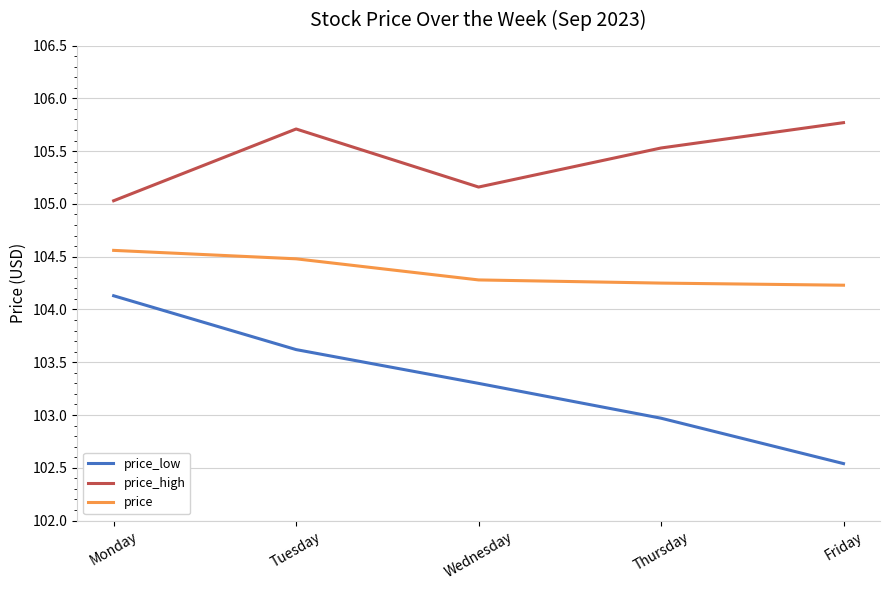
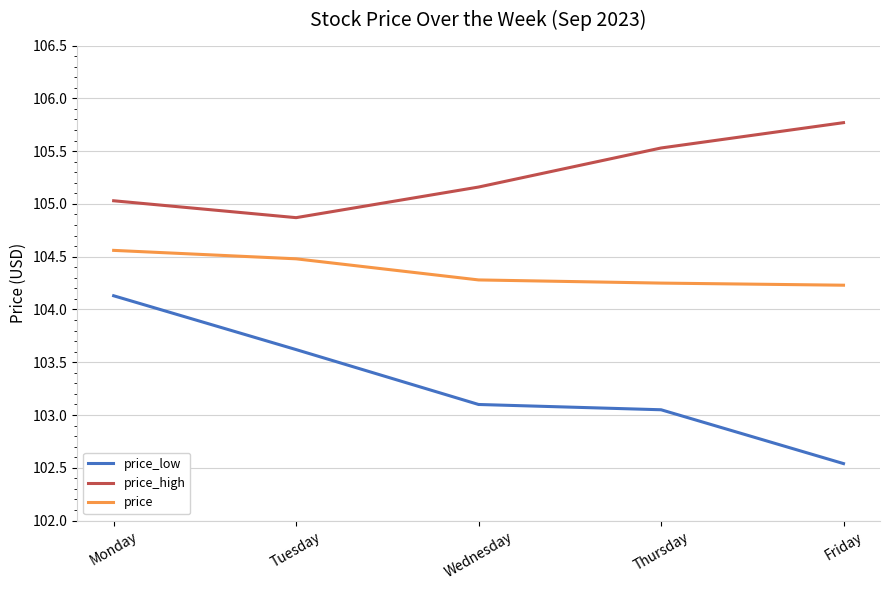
  {
    "price_low": {
      "Monday": 104.13,
      "Tuesday": 103.62,
-     "Wednesday": 103.3,
-     "Thursday": 102.97,
+     "Wednesday": 103.1,
+     "Thursday": 103.05,
      "Friday": 102.54
    },
    "price_high": {
      "Monday": 105.03,
-     "Tuesday": 105.71,
+     "Tuesday": 104.87,
      "Wednesday": 105.16,
      "Thursday": 105.53,
      "Friday": 105.77
    },
    "price": {
      "Monday": 104.56,
      "Tuesday": 104.48,
      "Wednesday": 104.28,
      "Thursday": 104.25,
      "Friday": 104.23
    }
  }
